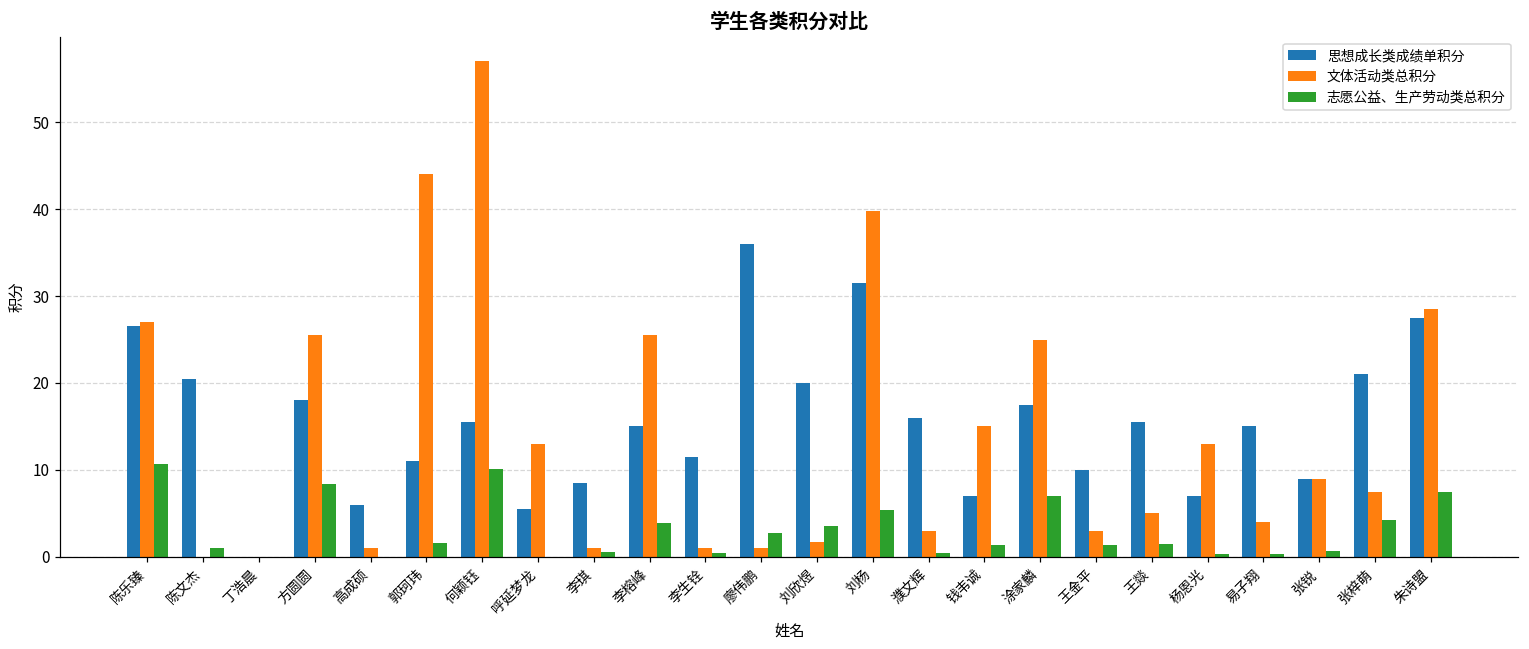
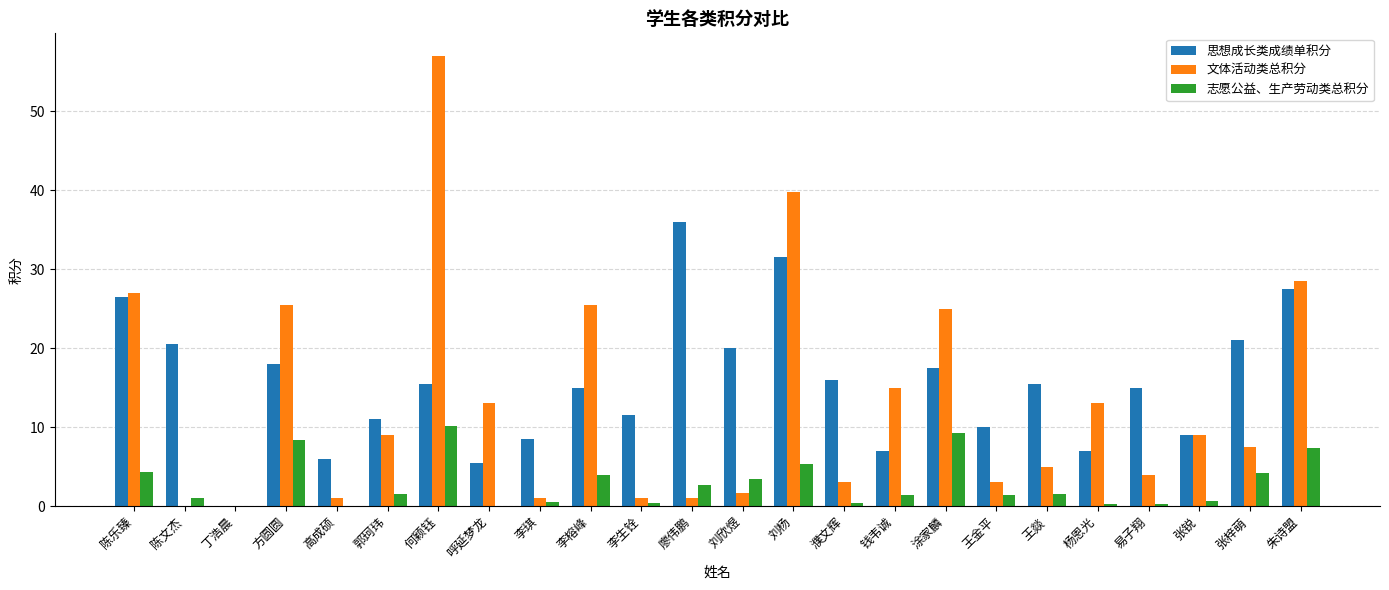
  {
    "思想成长类成绩单积分": {
      "陈乐臻": 27,
      "陈文杰": 21,
      "丁浩晨": 0,
      "方圆圆": 18,
      "高成硕": 6,
      "郭珂玮": 11,
      "何颖钰": 16,
      "呼延梦龙": 6,
      "李琪": 9,
      "李榕峰": 15,
      "李生铨": 12,
      "廖伟鹏": 36,
      "刘欣煜": 20,
      "刘杨": 32,
      "濮文辉": 16,
      "钱韦诚": 7,
      "涂家麟": 18,
      "王金平": 10,
      "王燚": 16,
      "杨恩光": 7,
      "易子翔": 15,
      "张锐": 9,
      "张梓萌": 21,
      "朱诗盟": 28
    },
    "文体活动类总积分": {
      "陈乐臻": 27,
      "陈文杰": 0,
      "丁浩晨": 0,
      "方圆圆": 26,
      "高成硕": 1,
-     "郭珂玮": 44,
+     "郭珂玮": 9,
      "何颖钰": 57,
      "呼延梦龙": 13,
      "李琪": 1,
      "李榕峰": 26,
      "李生铨": 1,
      "廖伟鹏": 1,
      "刘欣煜": 2,
      "刘杨": 40,
      "濮文辉": 3,
      "钱韦诚": 15,
      "涂家麟": 25,
      "王金平": 3,
      "王燚": 5,
      "杨恩光": 13,
      "易子翔": 4,
      "张锐": 9,
      "张梓萌": 8,
      "朱诗盟": 29
    },
    "志愿公益、生产劳动类总积分": {
-     "陈乐臻": 11,
+     "陈乐臻": 4,
      "陈文杰": 1,
      "丁浩晨": 0,
      "方圆圆": 8,
      "高成硕": 0,
      "郭珂玮": 2,
      "何颖钰": 10,
      "呼延梦龙": 0,
      "李琪": 1,
      "李榕峰": 4,
      "李生铨": 0,
      "廖伟鹏": 3,
      "刘欣煜": 4,
      "刘杨": 5,
      "濮文辉": 0,
      "钱韦诚": 1,
-     "涂家麟": 7,
+     "涂家麟": 9,
      "王金平": 1,
      "王燚": 2,
      "张锐": 1,
      "张梓萌": 4,
      "朱诗盟": 7
    }
  }
